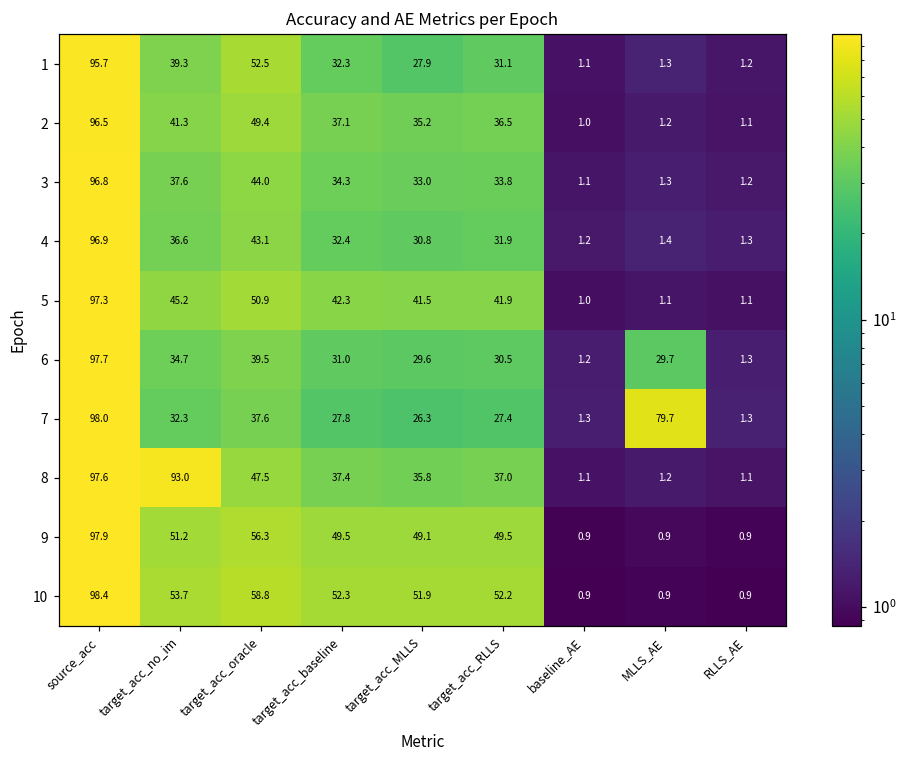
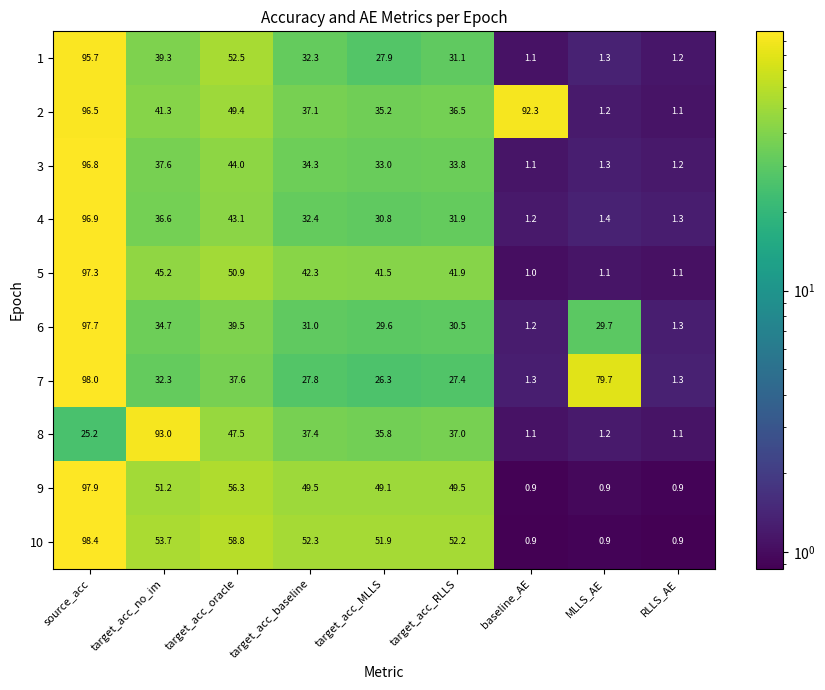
  {
    "1": {
      "source_acc": 95.7,
      "target_acc_no_im": 39.3,
      "target_acc_oracle": 52.5,
      "target_acc_baseline": 32.3,
      "target_acc_MLLS": 27.9,
      "target_acc_RLLS": 31.1,
      "baseline_AE": 1.1,
      "MLLS_AE": 1.3,
      "RLLS_AE": 1.2
    },
    "2": {
      "source_acc": 96.5,
      "target_acc_no_im": 41.3,
      "target_acc_oracle": 49.4,
      "target_acc_baseline": 37.1,
      "target_acc_MLLS": 35.2,
      "target_acc_RLLS": 36.5,
-     "baseline_AE": 1.0,
+     "baseline_AE": 92.3,
      "MLLS_AE": 1.2,
      "RLLS_AE": 1.1
    },
    "3": {
      "source_acc": 96.8,
      "target_acc_no_im": 37.6,
      "target_acc_oracle": 44.0,
      "target_acc_baseline": 34.3,
      "target_acc_MLLS": 33.0,
      "target_acc_RLLS": 33.8,
      "baseline_AE": 1.1,
      "MLLS_AE": 1.3,
      "RLLS_AE": 1.2
    },
    "4": {
      "source_acc": 96.9,
      "target_acc_no_im": 36.6,
      "target_acc_oracle": 43.1,
      "target_acc_baseline": 32.4,
      "target_acc_MLLS": 30.8,
      "target_acc_RLLS": 31.9,
      "baseline_AE": 1.2,
      "MLLS_AE": 1.4,
      "RLLS_AE": 1.3
    },
    "5": {
      "source_acc": 97.3,
      "target_acc_no_im": 45.2,
      "target_acc_oracle": 50.9,
      "target_acc_baseline": 42.3,
      "target_acc_MLLS": 41.5,
      "target_acc_RLLS": 41.9,
      "baseline_AE": 1.0,
      "MLLS_AE": 1.1,
      "RLLS_AE": 1.1
    },
    "6": {
      "source_acc": 97.7,
      "target_acc_no_im": 34.7,
      "target_acc_oracle": 39.5,
      "target_acc_baseline": 31.0,
      "target_acc_MLLS": 29.6,
      "target_acc_RLLS": 30.5,
      "baseline_AE": 1.2,
      "MLLS_AE": 29.7,
      "RLLS_AE": 1.3
    },
    "7": {
      "source_acc": 98.0,
      "target_acc_no_im": 32.3,
      "target_acc_oracle": 37.6,
      "target_acc_baseline": 27.8,
      "target_acc_MLLS": 26.3,
      "target_acc_RLLS": 27.4,
      "baseline_AE": 1.3,
      "MLLS_AE": 79.7,
      "RLLS_AE": 1.3
    },
    "8": {
-     "source_acc": 97.6,
+     "source_acc": 25.2,
      "target_acc_no_im": 93.0,
      "target_acc_oracle": 47.5,
      "target_acc_baseline": 37.4,
      "target_acc_MLLS": 35.8,
      "target_acc_RLLS": 37.0,
      "baseline_AE": 1.1,
      "MLLS_AE": 1.2,
      "RLLS_AE": 1.1
    },
    "9": {
      "source_acc": 97.9,
      "target_acc_no_im": 51.2,
      "target_acc_oracle": 56.3,
      "target_acc_baseline": 49.5,
      "target_acc_MLLS": 49.1,
      "target_acc_RLLS": 49.5,
      "baseline_AE": 0.9,
      "MLLS_AE": 0.9,
      "RLLS_AE": 0.9
    },
    "10": {
      "source_acc": 98.4,
      "target_acc_no_im": 53.7,
      "target_acc_oracle": 58.8,
      "target_acc_baseline": 52.3,
      "target_acc_MLLS": 51.9,
      "target_acc_RLLS": 52.2,
      "baseline_AE": 0.9,
      "MLLS_AE": 0.9,
      "RLLS_AE": 0.9
    }
  }
